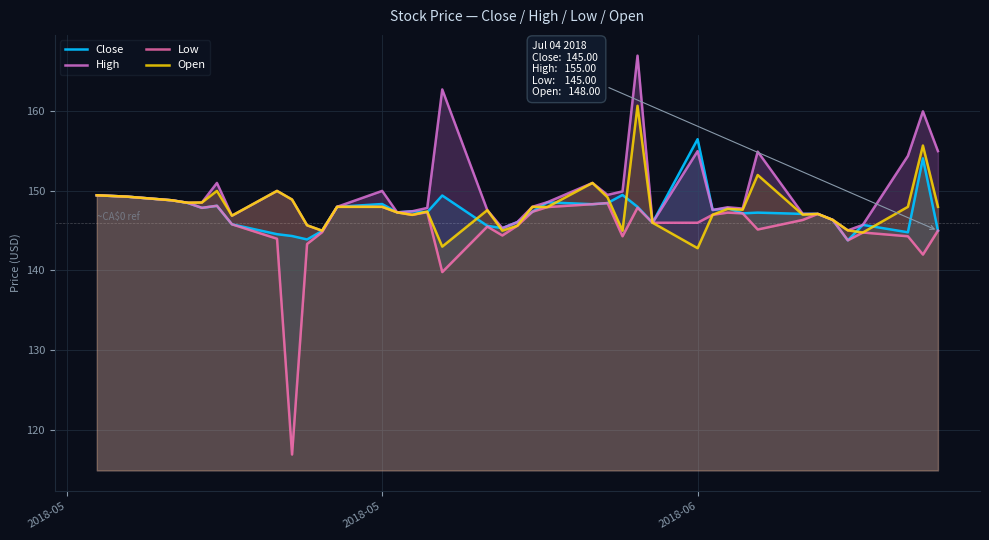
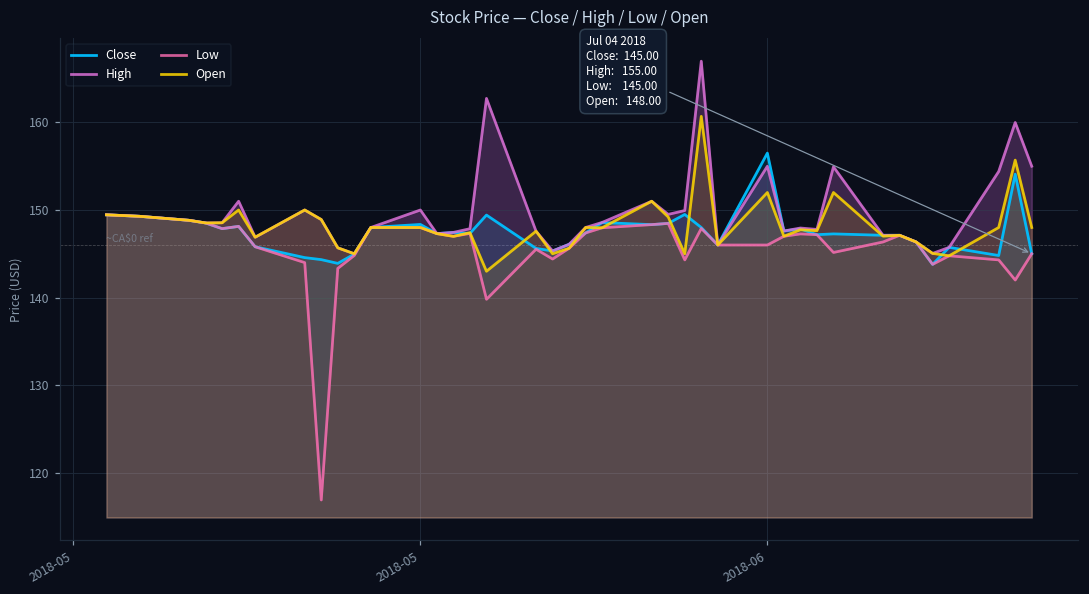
  {
    "Close": {
      "2018-05": 148
    },
    "Open": {
-     "2018-06": 143
+     "2018-06": 152
    }
  }
